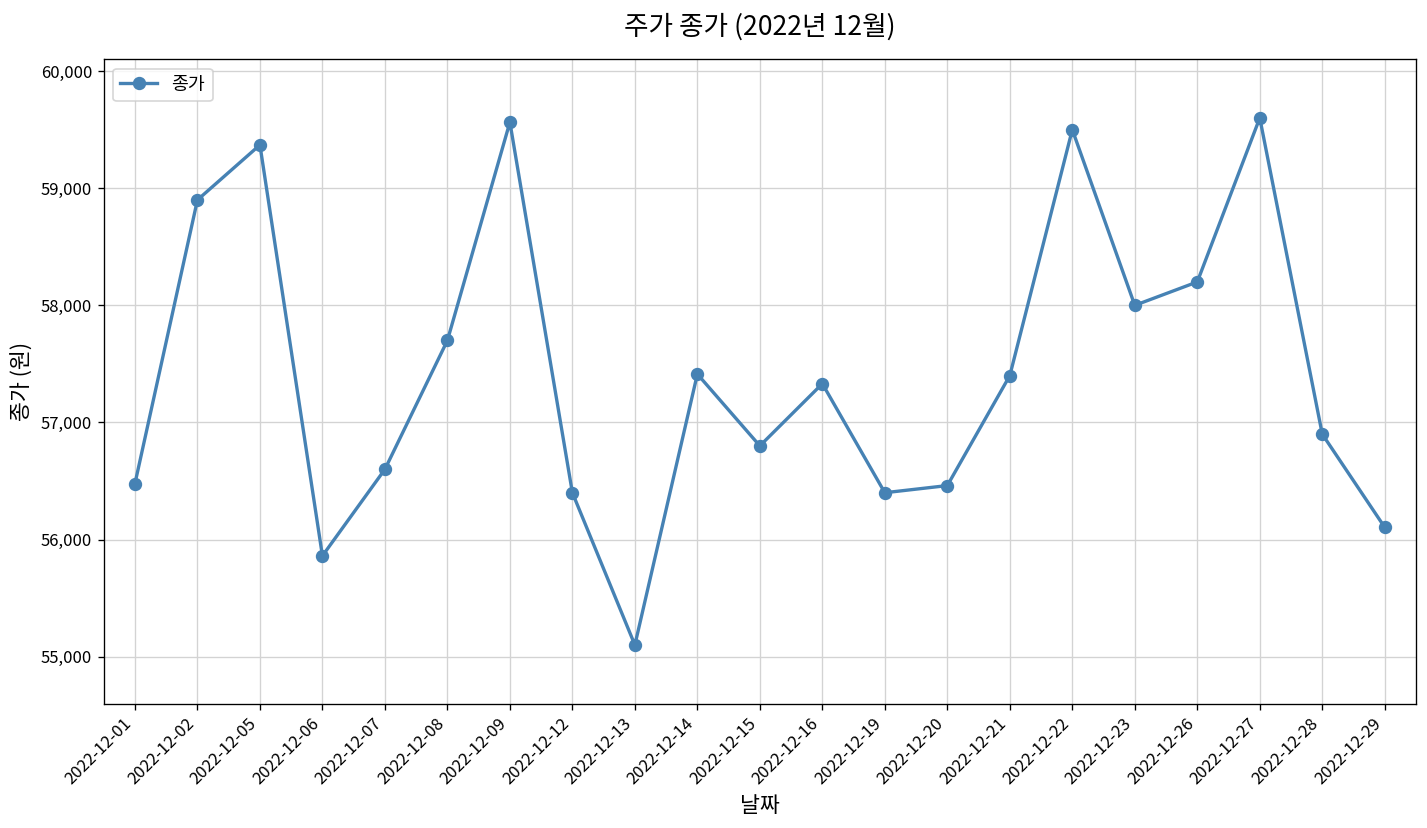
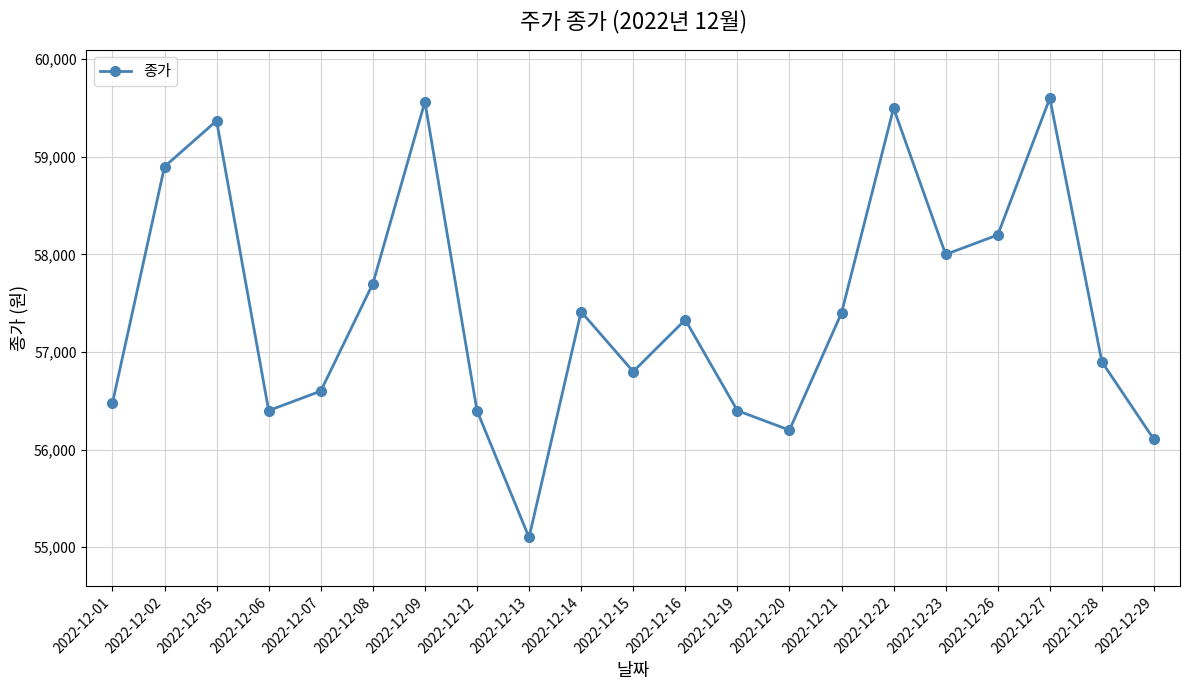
  {
    "2022-12-01": "56,500",
    "2022-12-02": "58,900",
    "2022-12-05": "59,400",
-   "2022-12-06": "55,900",
+   "2022-12-06": "56,400",
    "2022-12-07": "56,600",
    "2022-12-08": "57,700",
    "2022-12-09": "59,600",
    "2022-12-12": "56,400",
    "2022-12-13": "55,100",
    "2022-12-14": "57,400",
    "2022-12-15": "56,800",
    "2022-12-16": "57,300",
    "2022-12-19": "56,400",
-   "2022-12-20": "56,500",
+   "2022-12-20": "56,200",
    "2022-12-21": "57,400",
    "2022-12-22": "59,500",
    "2022-12-23": "58,000",
    "2022-12-26": "58,200",
    "2022-12-27": "59,600",
    "2022-12-28": "56,900",
    "2022-12-29": "56,100"
  }
